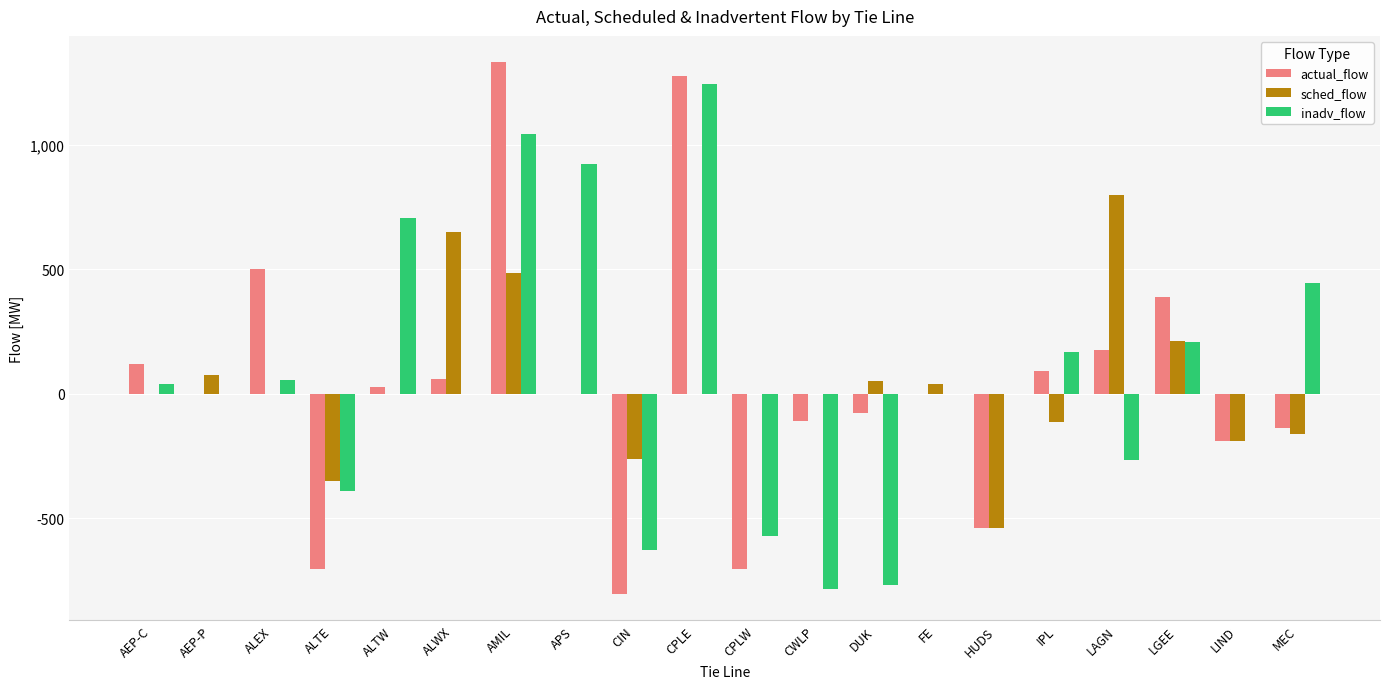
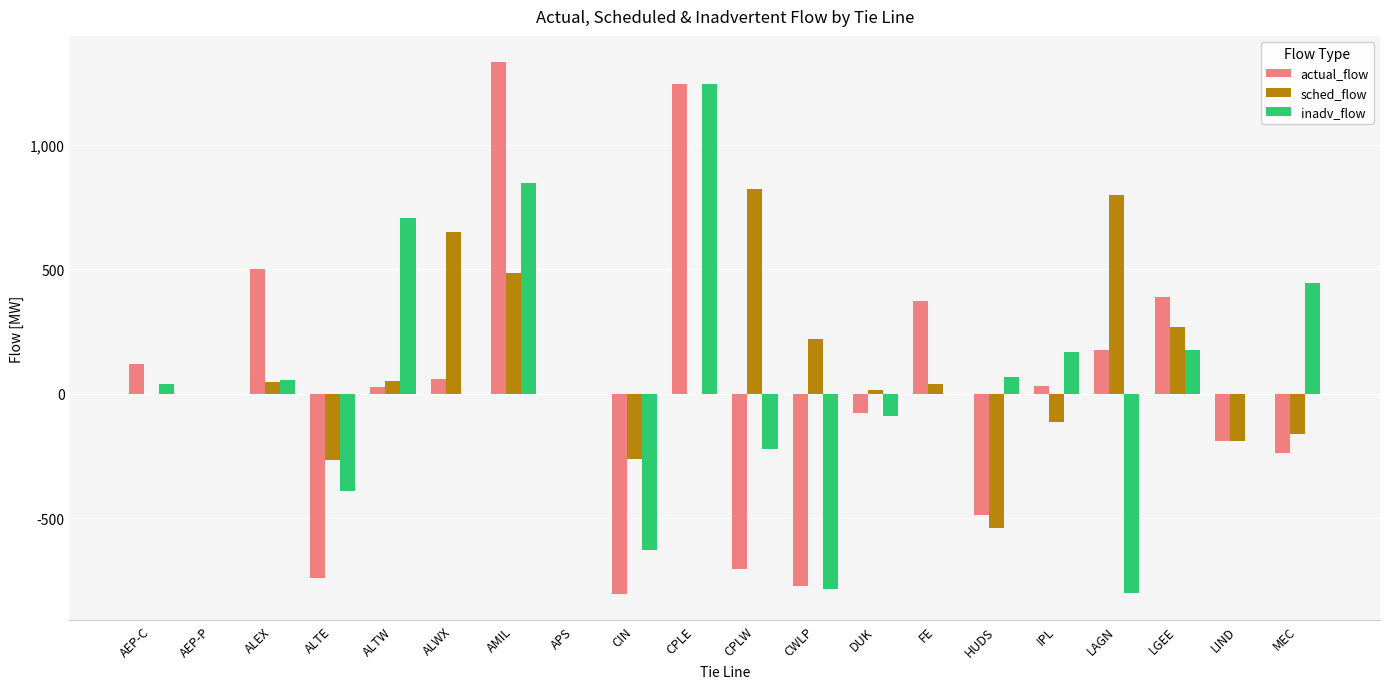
  {
    "actual_flow": {
      "AEP-C": "120",
      "AEP-P": "0",
      "ALEX": "500",
-     "ALTE": "-710",
+     "ALTE": "-740",
      "ALTW": "30",
      "ALWX": "60",
      "AMIL": "1,330",
      "APS": "0",
      "CIN": "-810",
-     "CPLE": "1,280",
+     "CPLE": "1,250",
      "CPLW": "-700",
-     "CWLP": "-110",
+     "CWLP": "-770",
      "DUK": "-80",
-     "FE": "0",
-     "HUDS": "-540",
-     "IPL": "90",
+     "FE": "370",
+     "HUDS": "-490",
+     "IPL": "30",
      "LAGN": "180",
      "LGEE": "390",
      "LIND": "-190",
-     "MEC": "-140"
+     "MEC": "-240"
    },
    "sched_flow": {
      "AEP-C": "0",
-     "AEP-P": "80",
-     "ALEX": "0",
-     "ALTE": "-350",
-     "ALTW": "0",
+     "AEP-P": "0",
+     "ALEX": "50",
+     "ALTE": "-270",
+     "ALTW": "50",
      "ALWX": "650",
      "AMIL": "490",
      "APS": "0",
      "CIN": "-260",
      "CPLE": "0",
-     "CPLW": "0",
-     "CWLP": "0",
-     "DUK": "50",
+     "CPLW": "820",
+     "CWLP": "220",
+     "DUK": "20",
      "FE": "40",
      "HUDS": "-540",
      "IPL": "-120",
      "LAGN": "800",
-     "LGEE": "210",
+     "LGEE": "270",
      "LIND": "-190",
      "MEC": "-160"
    },
    "inadv_flow": {
      "AEP-C": "40",
      "AEP-P": "0",
      "ALEX": "60",
      "ALTE": "-390",
      "ALTW": "700",
      "ALWX": "0",
-     "AMIL": "1,040",
-     "APS": "920",
+     "AMIL": "850",
+     "APS": "0",
      "CIN": "-630",
      "CPLE": "1,250",
-     "CPLW": "-570",
+     "CPLW": "-220",
      "CWLP": "-790",
-     "DUK": "-770",
+     "DUK": "-90",
      "FE": "0",
-     "HUDS": "0",
+     "HUDS": "70",
      "IPL": "170",
-     "LAGN": "-270",
-     "LGEE": "210",
+     "LAGN": "-800",
+     "LGEE": "180",
      "LIND": "0",
      "MEC": "440"
    }
  }
